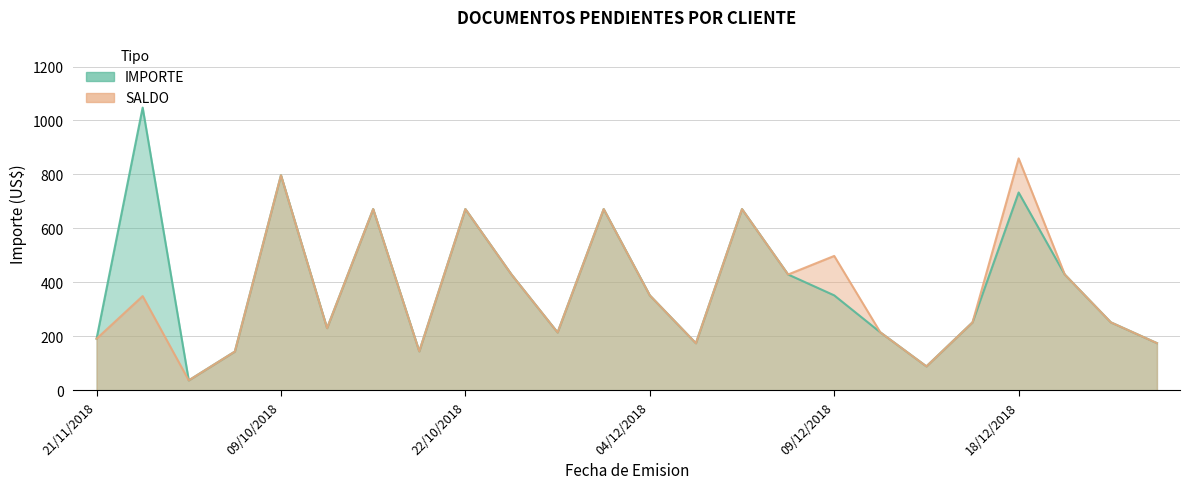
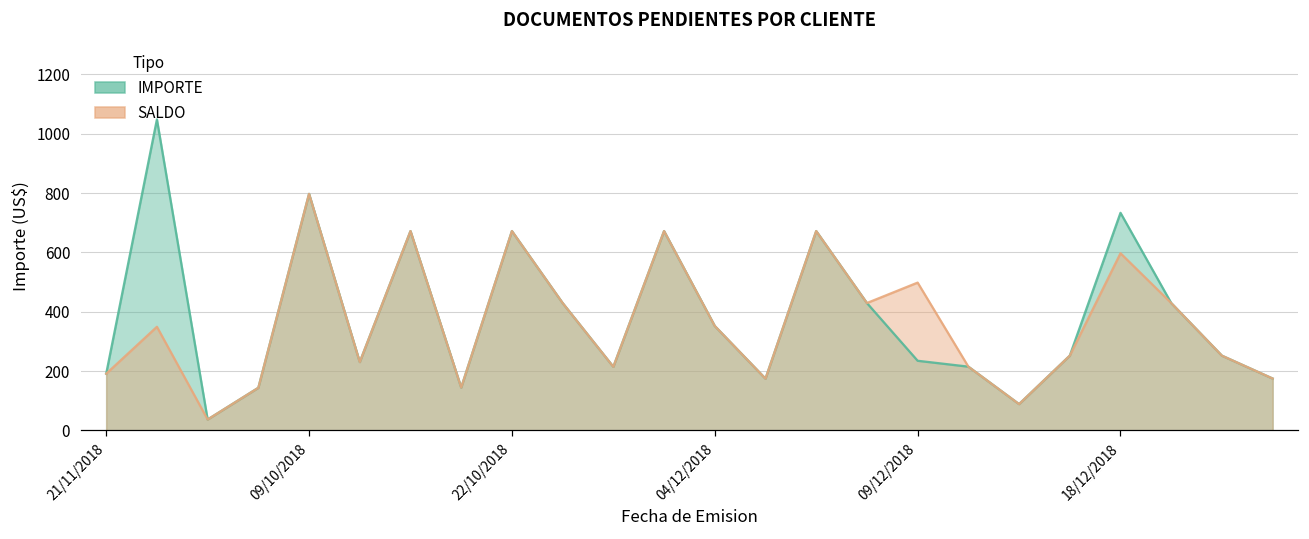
  {
    "IMPORTE": {
-     "09/12/2018": 350,
+     "09/12/2018": 230,
      "18/12/2018": 730
    },
    "SALDO": {
      "09/12/2018": 500,
-     "18/12/2018": 860
+     "18/12/2018": 600
    }
  }
